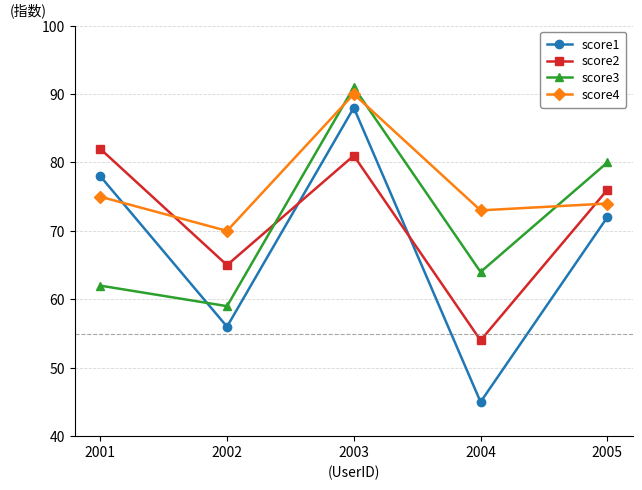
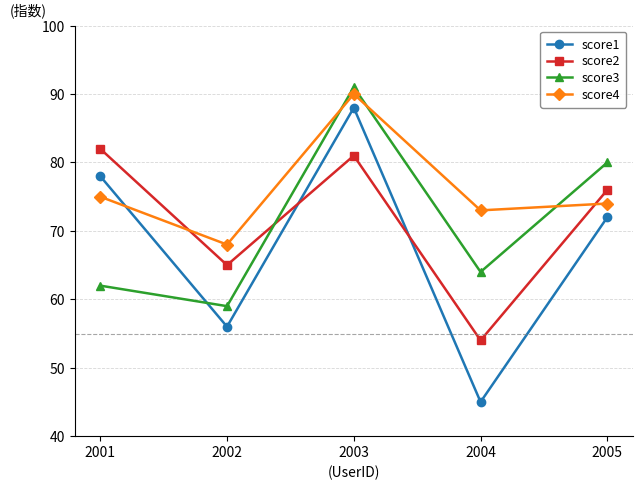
  {
    "score1": {
      "2001": 78,
      "2002": 56,
      "2003": 88,
      "2004": 45,
      "2005": 72
    },
    "score2": {
      "2001": 82,
      "2002": 65,
      "2003": 81,
      "2004": 54,
      "2005": 76
    },
    "score3": {
      "2001": 62,
      "2002": 59,
      "2003": 91,
      "2004": 64,
      "2005": 80
    },
    "score4": {
      "2001": 75,
-     "2002": 70,
+     "2002": 68,
      "2003": 90,
      "2004": 73,
      "2005": 74
    }
  }
